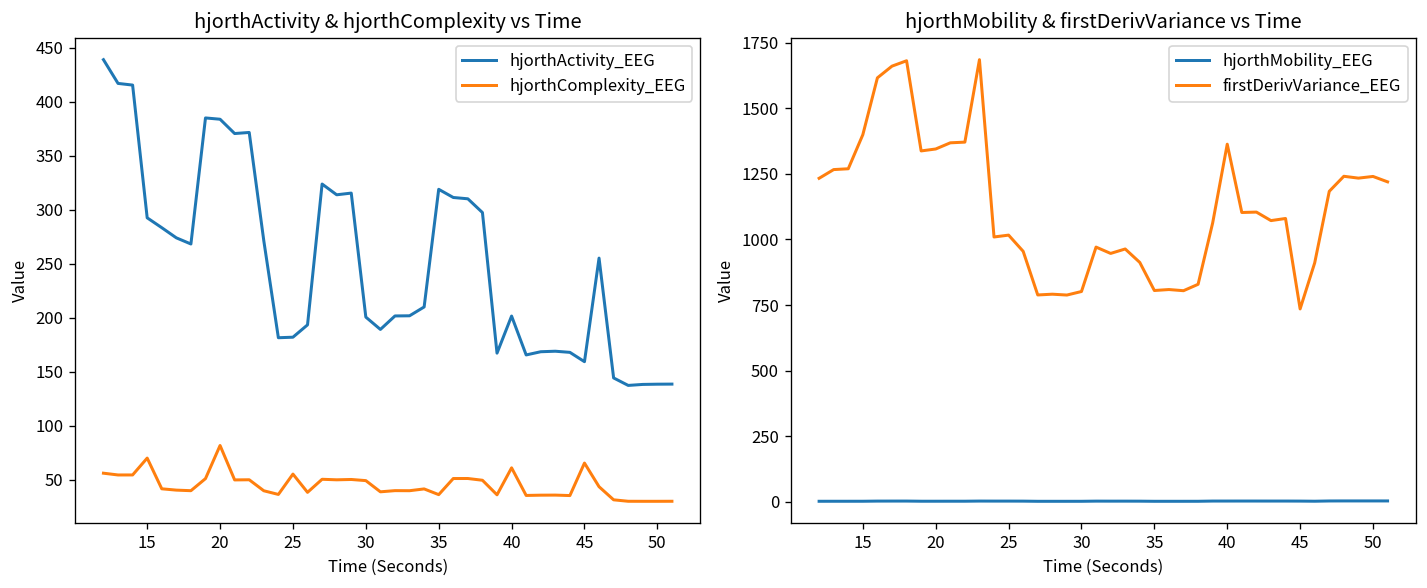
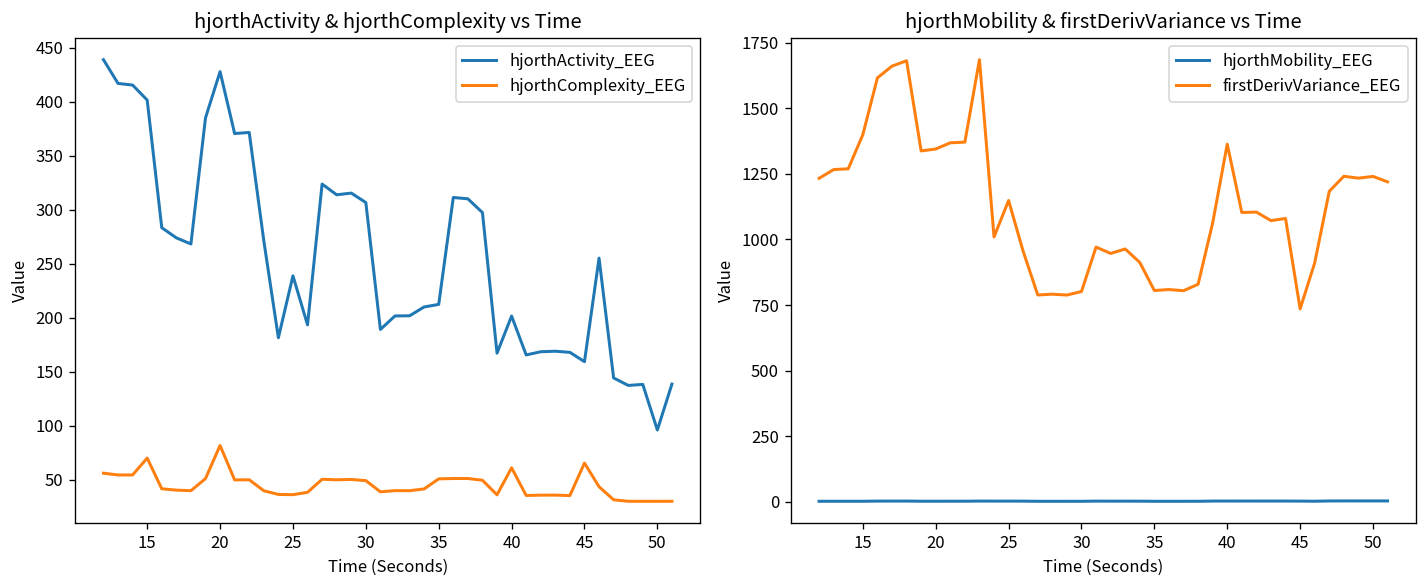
  {
    "hjorthActivity & hjorthComplexity vs Time": {
      "hjorthActivity_EEG": {
-       "15": 290,
-       "20": 380,
-       "25": 180,
-       "30": 200,
-       "35": 320,
+       "15": 400,
+       "20": 430,
+       "25": 240,
+       "30": 310,
+       "35": 210,
        "40": 200,
        "45": 160,
-       "50": 140
+       "50": 100
      },
      "hjorthComplexity_EEG": {
        "15": 70,
        "20": 80,
-       "25": 60,
+       "25": 40,
        "30": 50,
-       "35": 40,
+       "35": 50,
        "40": 60,
        "45": 70,
        "50": 30
      }
    },
    "hjorthMobility & firstDerivVariance vs Time": {
      "hjorthMobility_EEG": {
        "15": 0,
        "20": 0,
        "25": 0,
        "30": 0,
        "35": 0,
        "40": 0,
        "45": 0,
        "50": 0
      },
      "firstDerivVariance_EEG": {
        "15": 1400,
        "20": 1350,
-       "25": 1020,
+       "25": 1150,
        "30": 800,
        "35": 810,
        "40": 1360,
        "45": 740,
        "50": 1240
      }
    }
  }
